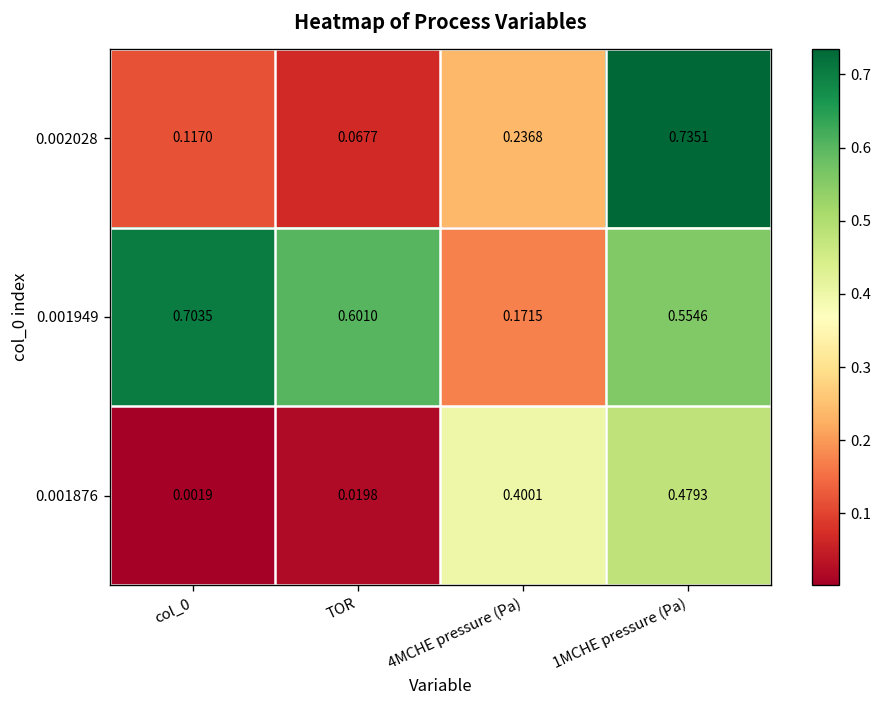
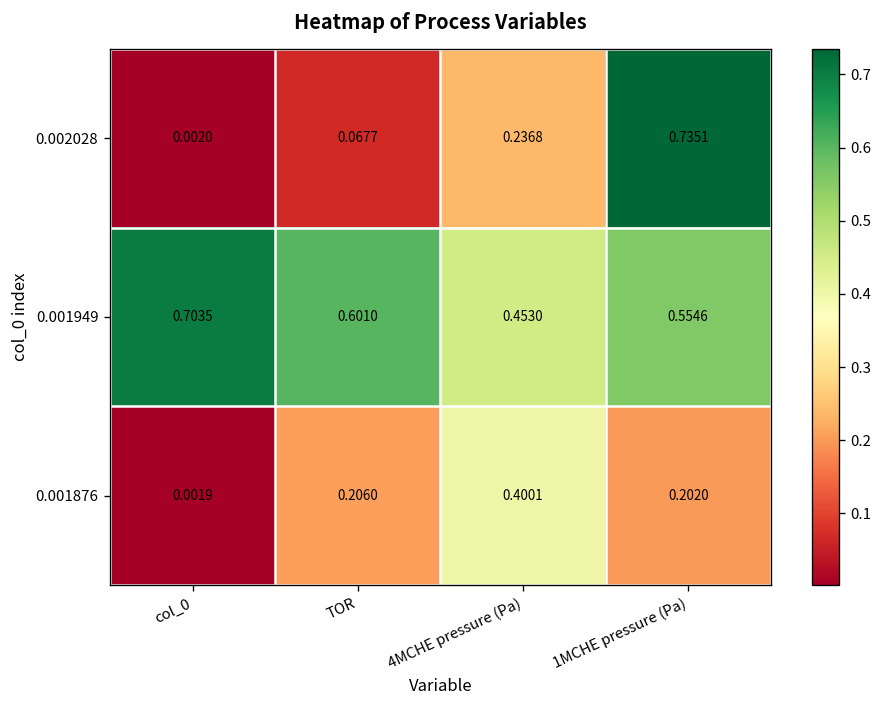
  {
    "0.002028": {
-     "col_0": 0.1170,
+     "col_0": 0.0020,
      "TOR": 0.0677,
      "4MCHE pressure (Pa)": 0.2368,
      "1MCHE pressure (Pa)": 0.7351
    },
    "0.001949": {
      "col_0": 0.7035,
      "TOR": 0.6010,
-     "4MCHE pressure (Pa)": 0.1715,
+     "4MCHE pressure (Pa)": 0.4530,
      "1MCHE pressure (Pa)": 0.5546
    },
    "0.001876": {
      "col_0": 0.0019,
-     "TOR": 0.0198,
+     "TOR": 0.2060,
      "4MCHE pressure (Pa)": 0.4001,
-     "1MCHE pressure (Pa)": 0.4793
+     "1MCHE pressure (Pa)": 0.2020
    }
  }
